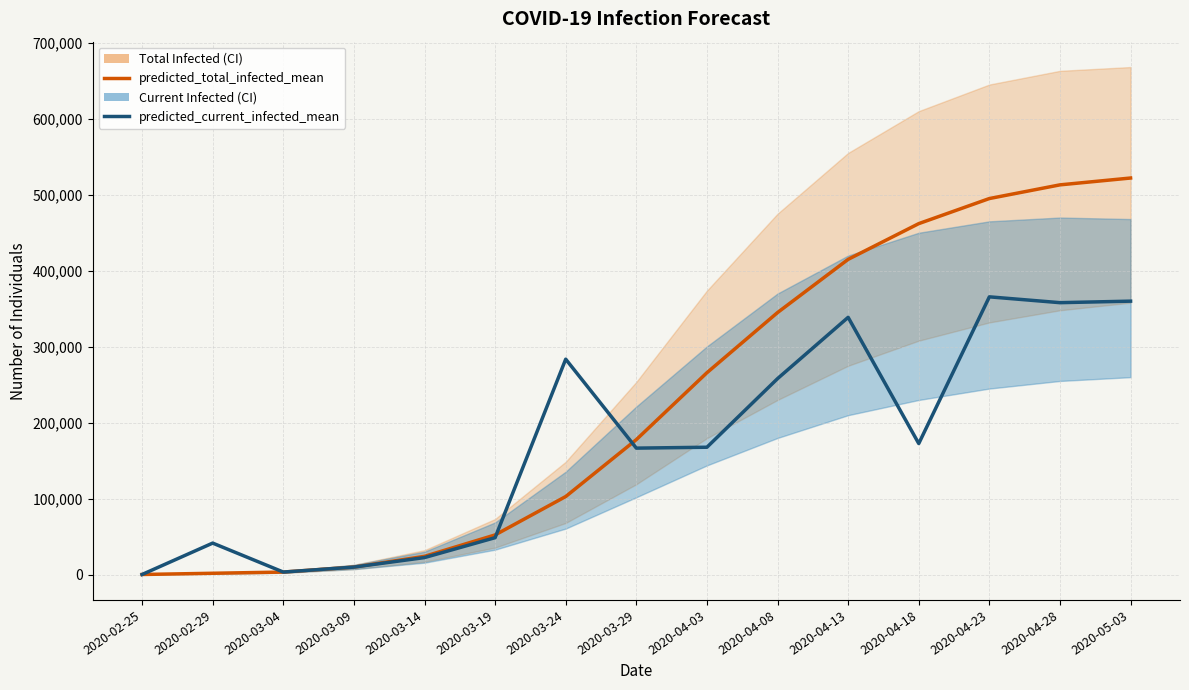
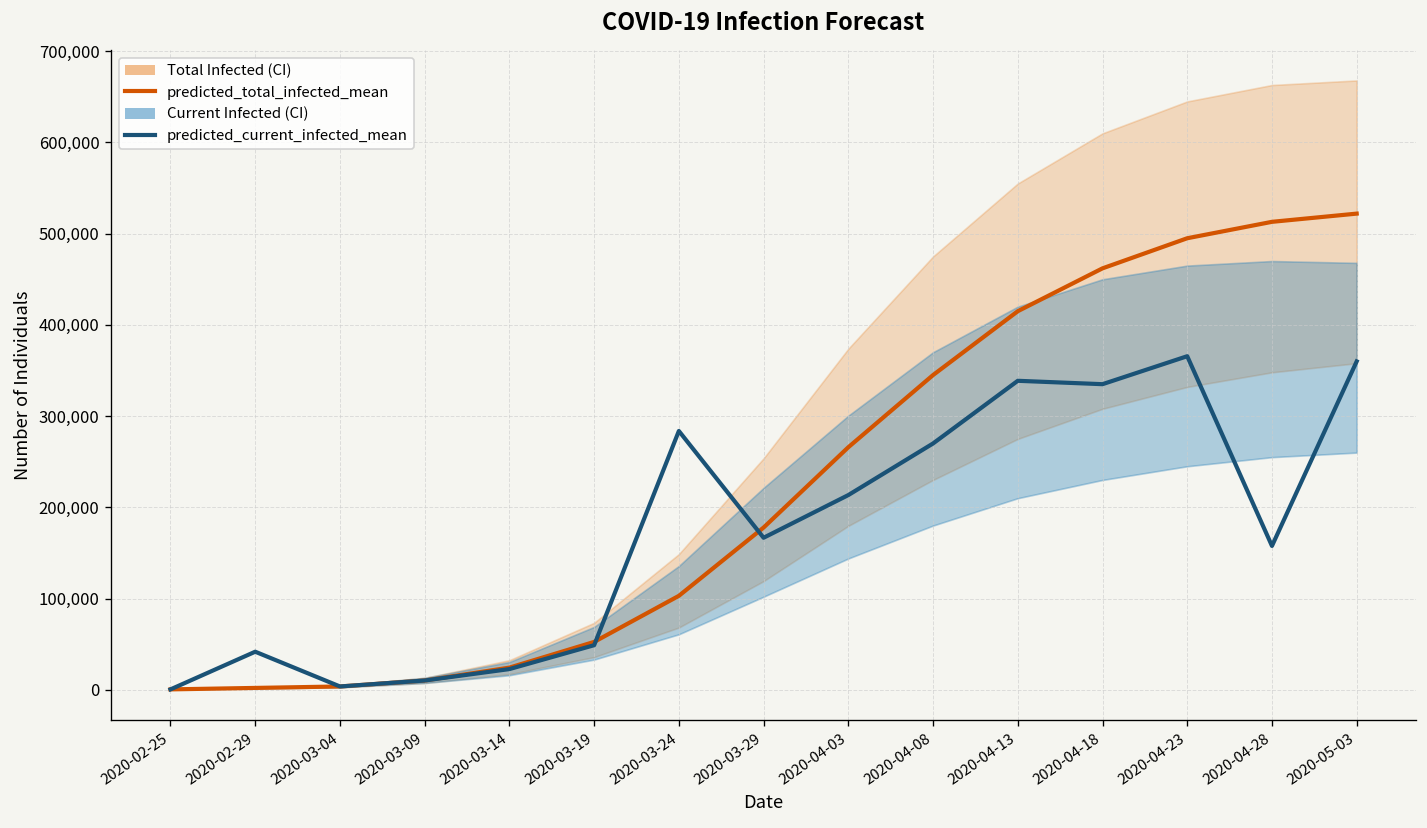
  {
    "predicted_current_infected_mean": {
      "2020-02-29": "40,000",
      "2020-03-19": "50,000",
      "2020-03-24": "280,000",
      "2020-03-29": "170,000",
-     "2020-04-03": "170,000",
-     "2020-04-08": "260,000",
+     "2020-04-03": "210,000",
+     "2020-04-08": "270,000",
      "2020-04-13": "340,000",
-     "2020-04-18": "170,000",
+     "2020-04-18": "340,000",
      "2020-04-23": "370,000",
-     "2020-04-28": "360,000"
+     "2020-04-28": "160,000"
    }
  }
